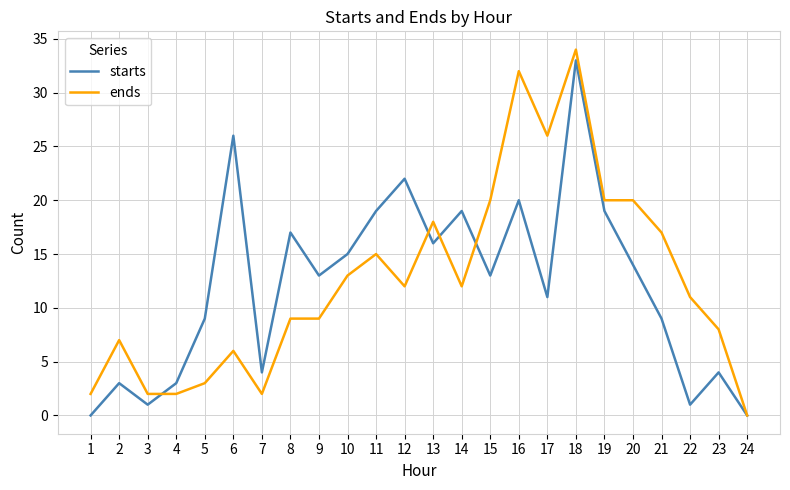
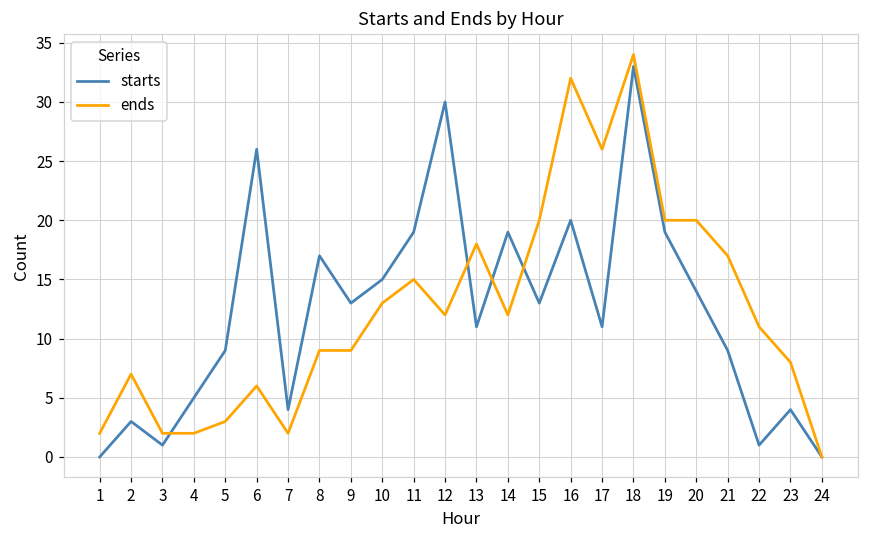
  {
    "starts": {
      "1": 0,
      "2": 3,
      "3": 1,
-     "4": 3,
+     "4": 5,
      "5": 9,
      "6": 26,
      "7": 4,
      "8": 17,
      "9": 13,
      "10": 15,
      "11": 19,
-     "12": 22,
-     "13": 16,
+     "12": 30,
+     "13": 11,
      "14": 19,
      "15": 13,
      "16": 20,
      "17": 11,
      "18": 33,
      "19": 19,
      "20": 14,
      "21": 9,
      "22": 1,
      "23": 4
    },
    "ends": {
      "1": 2,
      "2": 7,
      "3": 2,
      "4": 2,
      "5": 3,
      "6": 6,
      "7": 2,
      "8": 9,
      "9": 9,
      "10": 13,
      "11": 15,
      "12": 12,
      "13": 18,
      "14": 12,
      "15": 20,
      "16": 32,
      "17": 26,
      "18": 34,
      "19": 20,
      "20": 20,
      "21": 17,
      "22": 11,
      "23": 8
    }
  }
